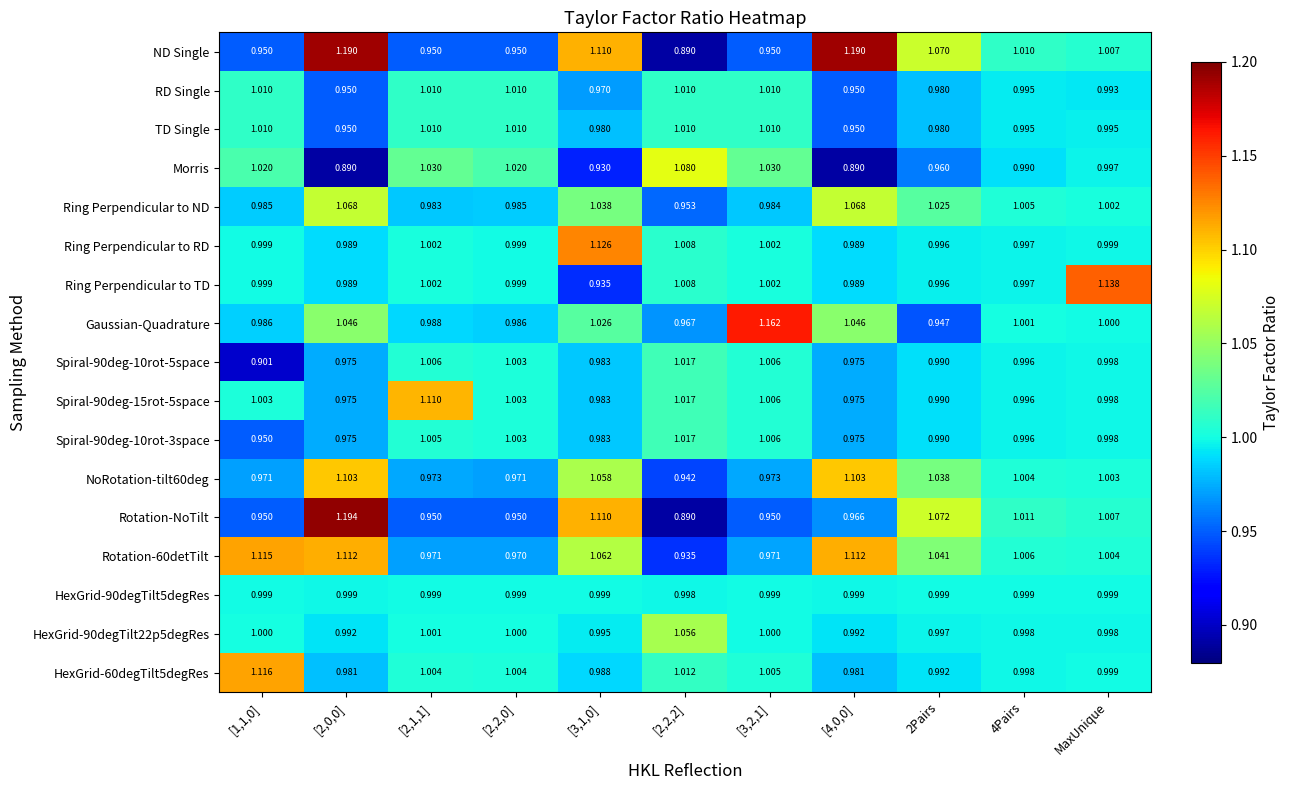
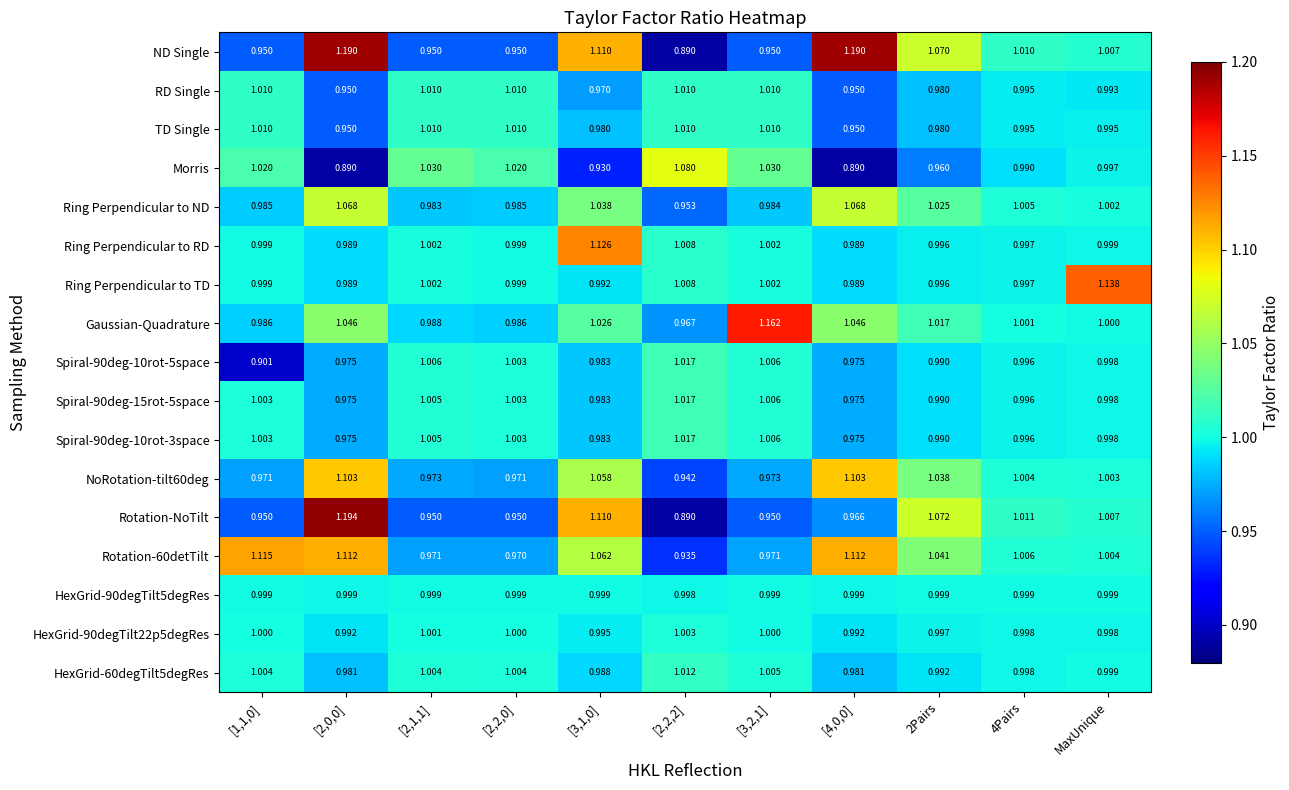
  {
    "ND Single": {
      "[1,1,0]": 0.950,
      "[2,0,0]": 1.190,
      "[2,1,1]": 0.950,
      "[2,2,0]": 0.950,
      "[3,1,0]": 1.110,
      "[2,2,2]": 0.890,
      "[3,2,1]": 0.950,
      "[4,0,0]": 1.190,
      "2Pairs": 1.070,
      "4Pairs": 1.010,
      "MaxUnique": 1.007
    },
    "RD Single": {
      "[1,1,0]": 1.010,
      "[2,0,0]": 0.950,
      "[2,1,1]": 1.010,
      "[2,2,0]": 1.010,
      "[3,1,0]": 0.970,
      "[2,2,2]": 1.010,
      "[3,2,1]": 1.010,
      "[4,0,0]": 0.950,
      "2Pairs": 0.980,
      "4Pairs": 0.995,
      "MaxUnique": 0.993
    },
    "TD Single": {
      "[1,1,0]": 1.010,
      "[2,0,0]": 0.950,
      "[2,1,1]": 1.010,
      "[2,2,0]": 1.010,
      "[3,1,0]": 0.980,
      "[2,2,2]": 1.010,
      "[3,2,1]": 1.010,
      "[4,0,0]": 0.950,
      "2Pairs": 0.980,
      "4Pairs": 0.995,
      "MaxUnique": 0.995
    },
    "Morris": {
      "[1,1,0]": 1.020,
      "[2,0,0]": 0.890,
      "[2,1,1]": 1.030,
      "[2,2,0]": 1.020,
      "[3,1,0]": 0.930,
      "[2,2,2]": 1.080,
      "[3,2,1]": 1.030,
      "[4,0,0]": 0.890,
      "2Pairs": 0.960,
      "4Pairs": 0.990,
      "MaxUnique": 0.997
    },
    "Ring Perpendicular to ND": {
      "[1,1,0]": 0.985,
      "[2,0,0]": 1.068,
      "[2,1,1]": 0.983,
      "[2,2,0]": 0.985,
      "[3,1,0]": 1.038,
      "[2,2,2]": 0.953,
      "[3,2,1]": 0.984,
      "[4,0,0]": 1.068,
      "2Pairs": 1.025,
      "4Pairs": 1.005,
      "MaxUnique": 1.002
    },
    "Ring Perpendicular to RD": {
      "[1,1,0]": 0.999,
      "[2,0,0]": 0.989,
      "[2,1,1]": 1.002,
      "[2,2,0]": 0.999,
      "[3,1,0]": 1.126,
      "[2,2,2]": 1.008,
      "[3,2,1]": 1.002,
      "[4,0,0]": 0.989,
      "2Pairs": 0.996,
      "4Pairs": 0.997,
      "MaxUnique": 0.999
    },
    "Ring Perpendicular to TD": {
      "[1,1,0]": 0.999,
      "[2,0,0]": 0.989,
      "[2,1,1]": 1.002,
      "[2,2,0]": 0.999,
-     "[3,1,0]": 0.935,
+     "[3,1,0]": 0.992,
      "[2,2,2]": 1.008,
      "[3,2,1]": 1.002,
      "[4,0,0]": 0.989,
      "2Pairs": 0.996,
      "4Pairs": 0.997,
      "MaxUnique": 1.138
    },
    "Gaussian-Quadrature": {
      "[1,1,0]": 0.986,
      "[2,0,0]": 1.046,
      "[2,1,1]": 0.988,
      "[2,2,0]": 0.986,
      "[3,1,0]": 1.026,
      "[2,2,2]": 0.967,
      "[3,2,1]": 1.162,
      "[4,0,0]": 1.046,
-     "2Pairs": 0.947,
+     "2Pairs": 1.017,
      "4Pairs": 1.001,
      "MaxUnique": 1.000
    },
    "Spiral-90deg-10rot-5space": {
      "[1,1,0]": 0.901,
      "[2,0,0]": 0.975,
      "[2,1,1]": 1.006,
      "[2,2,0]": 1.003,
      "[3,1,0]": 0.983,
      "[2,2,2]": 1.017,
      "[3,2,1]": 1.006,
      "[4,0,0]": 0.975,
      "2Pairs": 0.990,
      "4Pairs": 0.996,
      "MaxUnique": 0.998
    },
    "Spiral-90deg-15rot-5space": {
      "[1,1,0]": 1.003,
      "[2,0,0]": 0.975,
-     "[2,1,1]": 1.110,
+     "[2,1,1]": 1.005,
      "[2,2,0]": 1.003,
      "[3,1,0]": 0.983,
      "[2,2,2]": 1.017,
      "[3,2,1]": 1.006,
      "[4,0,0]": 0.975,
      "2Pairs": 0.990,
      "4Pairs": 0.996,
      "MaxUnique": 0.998
    },
    "Spiral-90deg-10rot-3space": {
-     "[1,1,0]": 0.950,
+     "[1,1,0]": 1.003,
      "[2,0,0]": 0.975,
      "[2,1,1]": 1.005,
      "[2,2,0]": 1.003,
      "[3,1,0]": 0.983,
      "[2,2,2]": 1.017,
      "[3,2,1]": 1.006,
      "[4,0,0]": 0.975,
      "2Pairs": 0.990,
      "4Pairs": 0.996,
      "MaxUnique": 0.998
    },
    "NoRotation-tilt60deg": {
      "[1,1,0]": 0.971,
      "[2,0,0]": 1.103,
      "[2,1,1]": 0.973,
      "[2,2,0]": 0.971,
      "[3,1,0]": 1.058,
      "[2,2,2]": 0.942,
      "[3,2,1]": 0.973,
      "[4,0,0]": 1.103,
      "2Pairs": 1.038,
      "4Pairs": 1.004,
      "MaxUnique": 1.003
    },
    "Rotation-NoTilt": {
      "[1,1,0]": 0.950,
      "[2,0,0]": 1.194,
      "[2,1,1]": 0.950,
      "[2,2,0]": 0.950,
      "[3,1,0]": 1.110,
      "[2,2,2]": 0.890,
      "[3,2,1]": 0.950,
      "[4,0,0]": 0.966,
      "2Pairs": 1.072,
      "4Pairs": 1.011,
      "MaxUnique": 1.007
    },
    "Rotation-60detTilt": {
      "[1,1,0]": 1.115,
      "[2,0,0]": 1.112,
      "[2,1,1]": 0.971,
      "[2,2,0]": 0.970,
      "[3,1,0]": 1.062,
      "[2,2,2]": 0.935,
      "[3,2,1]": 0.971,
      "[4,0,0]": 1.112,
      "2Pairs": 1.041,
      "4Pairs": 1.006,
      "MaxUnique": 1.004
    },
    "HexGrid-90degTilt5degRes": {
      "[1,1,0]": 0.999,
      "[2,0,0]": 0.999,
      "[2,1,1]": 0.999,
      "[2,2,0]": 0.999,
      "[3,1,0]": 0.999,
      "[2,2,2]": 0.998,
      "[3,2,1]": 0.999,
      "[4,0,0]": 0.999,
      "2Pairs": 0.999,
      "4Pairs": 0.999,
      "MaxUnique": 0.999
    },
    "HexGrid-90degTilt22p5degRes": {
      "[1,1,0]": 1.000,
      "[2,0,0]": 0.992,
      "[2,1,1]": 1.001,
      "[2,2,0]": 1.000,
      "[3,1,0]": 0.995,
-     "[2,2,2]": 1.056,
+     "[2,2,2]": 1.003,
      "[3,2,1]": 1.000,
      "[4,0,0]": 0.992,
      "2Pairs": 0.997,
      "4Pairs": 0.998,
      "MaxUnique": 0.998
    },
    "HexGrid-60degTilt5degRes": {
-     "[1,1,0]": 1.116,
+     "[1,1,0]": 1.004,
      "[2,0,0]": 0.981,
      "[2,1,1]": 1.004,
      "[2,2,0]": 1.004,
      "[3,1,0]": 0.988,
      "[2,2,2]": 1.012,
      "[3,2,1]": 1.005,
      "[4,0,0]": 0.981,
      "2Pairs": 0.992,
      "4Pairs": 0.998,
      "MaxUnique": 0.999
    }
  }
